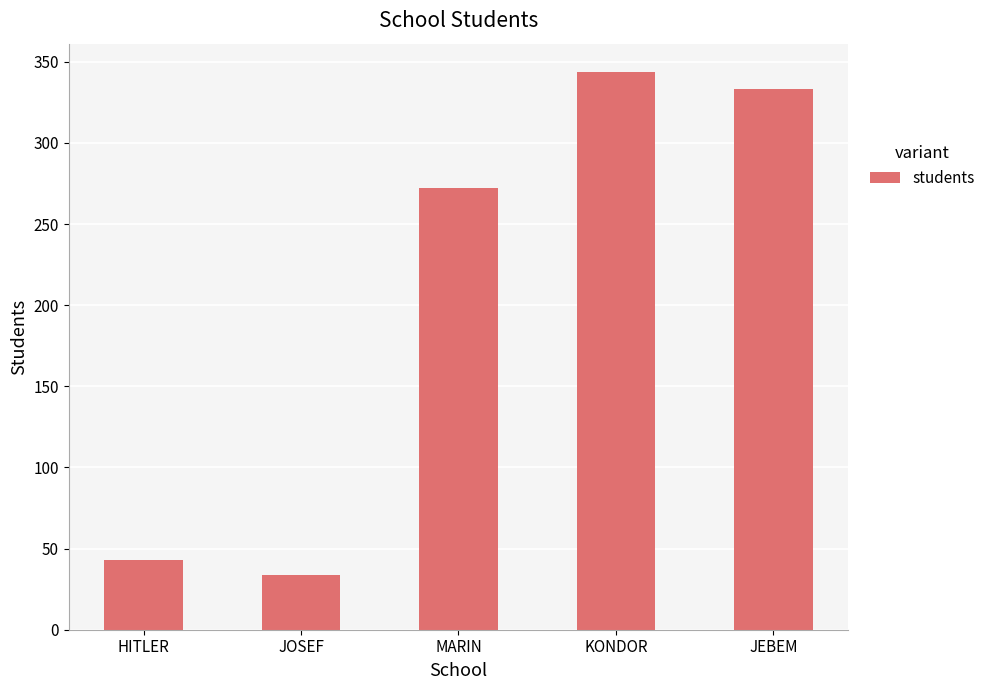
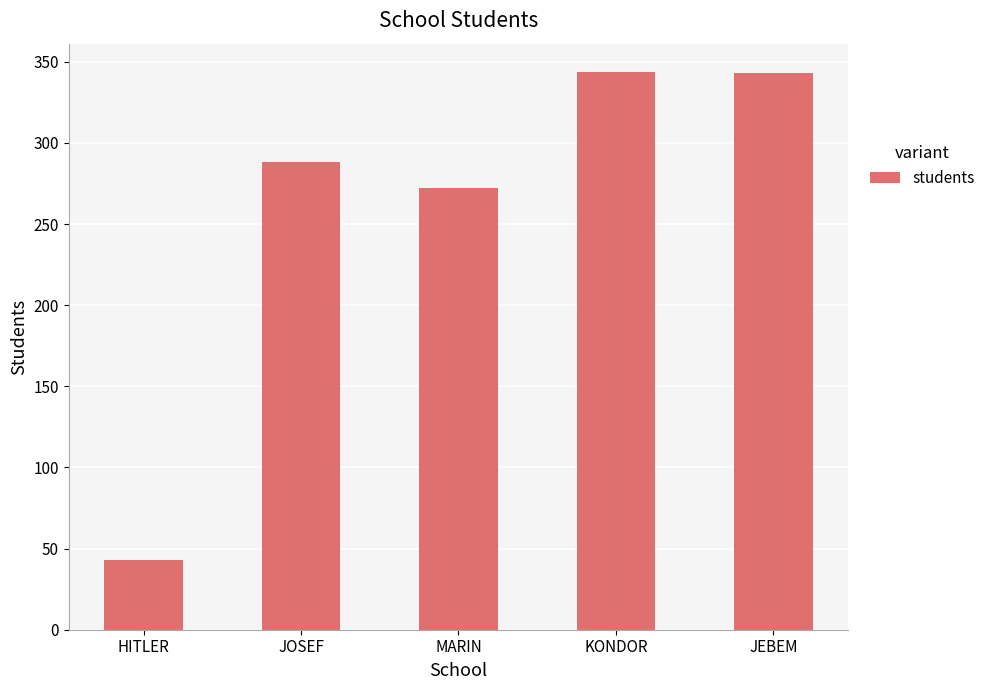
  {
    "HITLER": 43,
-   "JOSEF": 34,
+   "JOSEF": 288,
    "MARIN": 272,
    "KONDOR": 344,
-   "JEBEM": 333
+   "JEBEM": 343
  }
